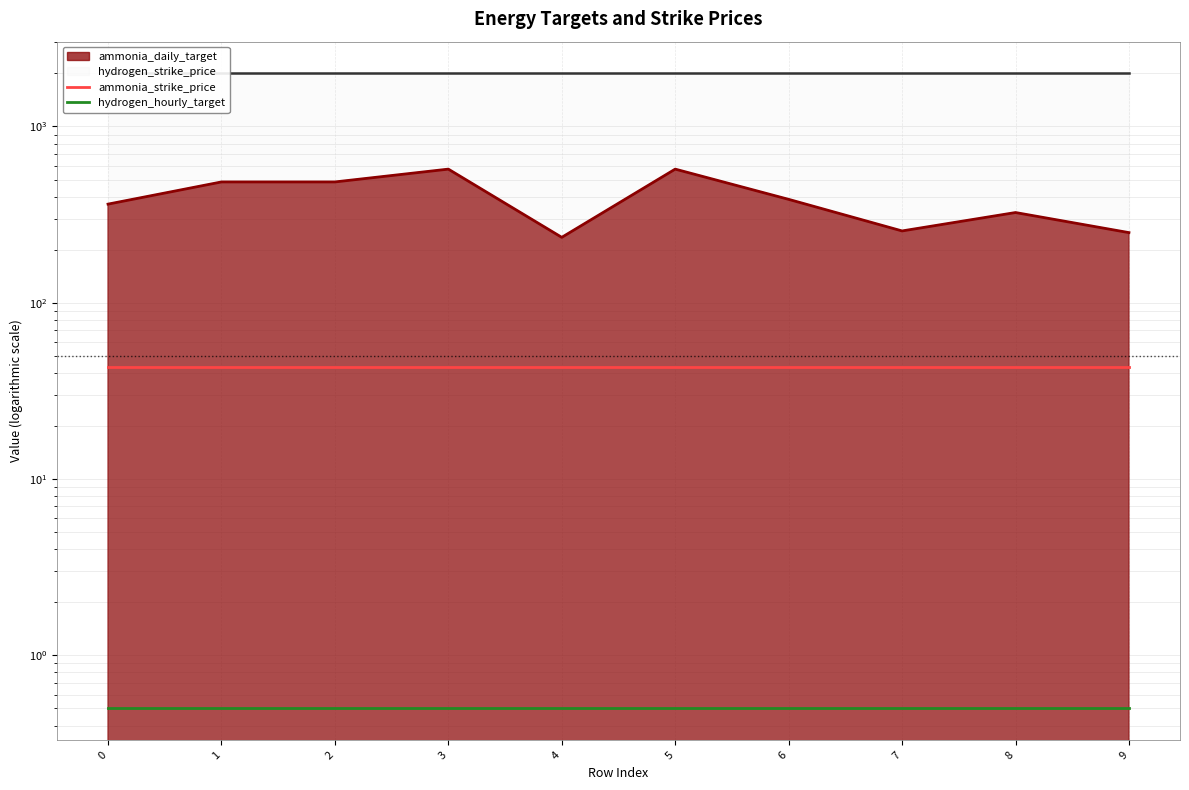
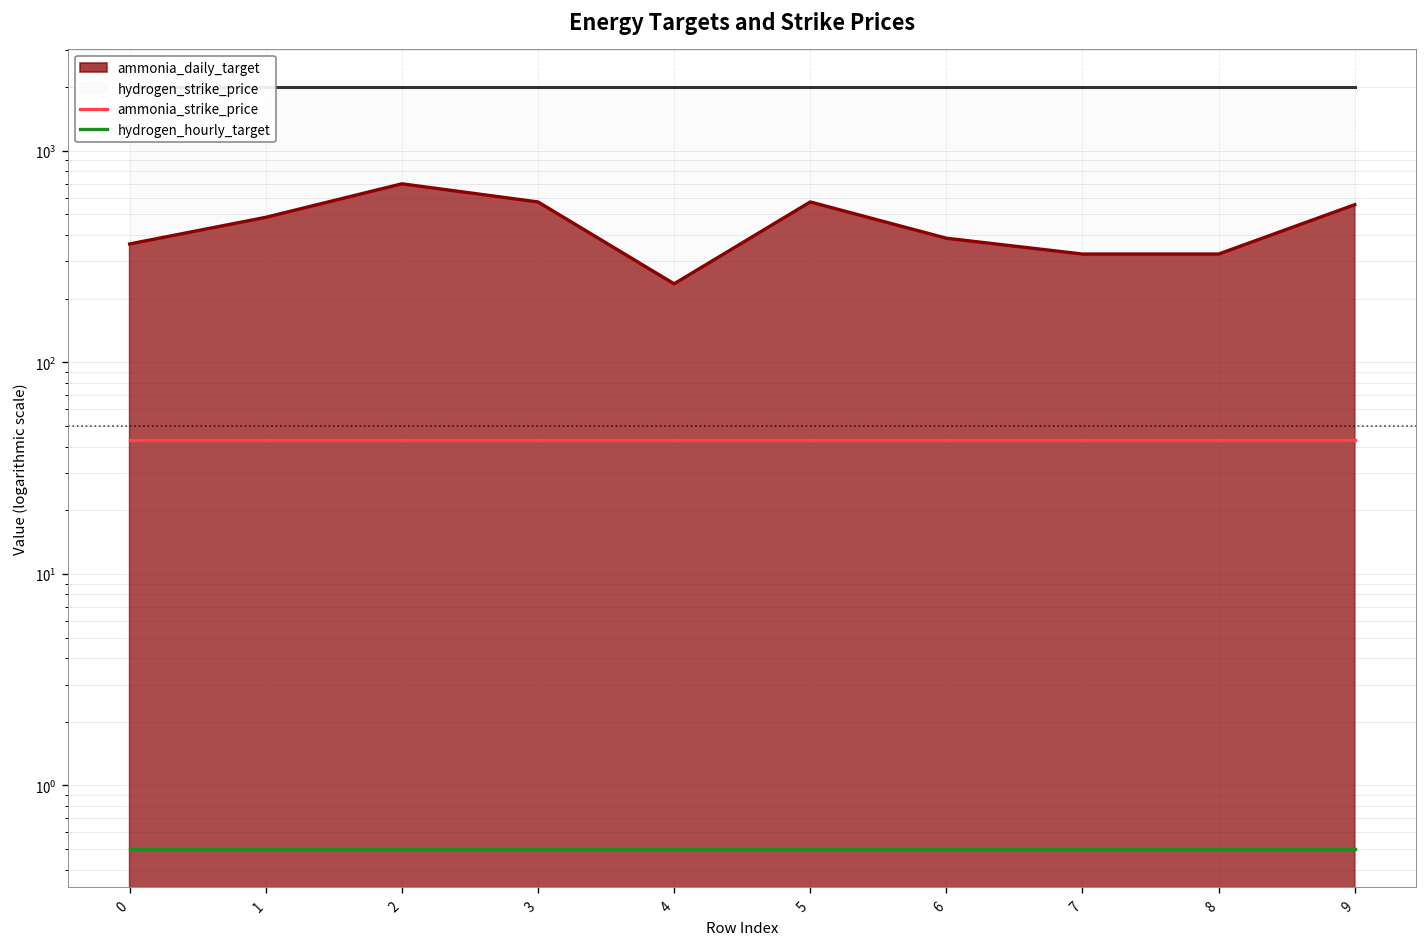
  {
    "ammonia_daily_target": {
      "0": 360,
      "1": 480,
-     "2": 480,
+     "2": 700,
      "3": 570,
      "4": 240,
      "5": 570,
      "6": 390,
-     "7": 260,
+     "7": 330,
      "8": 330,
-     "9": 250
+     "9": 560
    },
    "ammonia_strike_price": {
      "0": 43,
      "1": 43,
      "2": 43,
      "3": 43,
      "4": 43,
      "5": 43,
      "6": 43,
      "7": 43,
      "8": 43,
      "9": 43
    },
    "hydrogen_strike_price": {
      "2": 2000,
      "3": 2000,
      "4": 2000,
      "5": 2000,
      "6": 2000,
      "7": 2000,
      "8": 2000,
      "9": 2000
    },
    "hydrogen_hourly_target": {
      "0": 0.50,
      "1": 0.50,
      "2": 0.50,
      "3": 0.50,
      "4": 0.50,
      "5": 0.50,
      "6": 0.50,
      "7": 0.50,
      "8": 0.50,
      "9": 0.50
    }
  }
